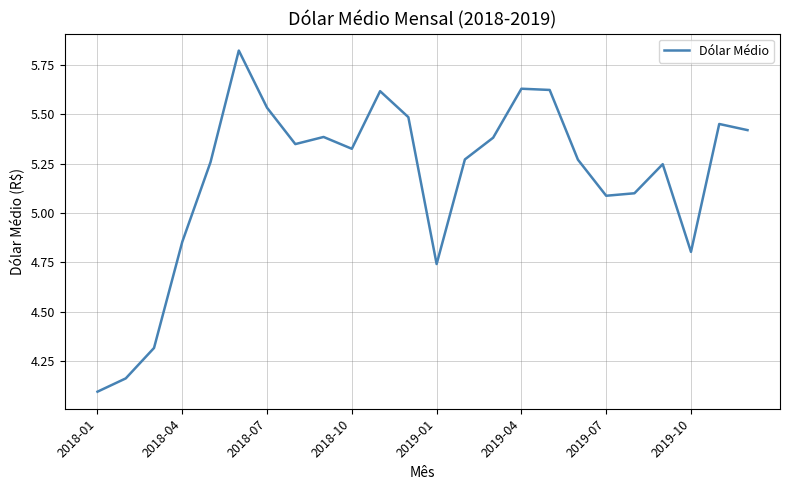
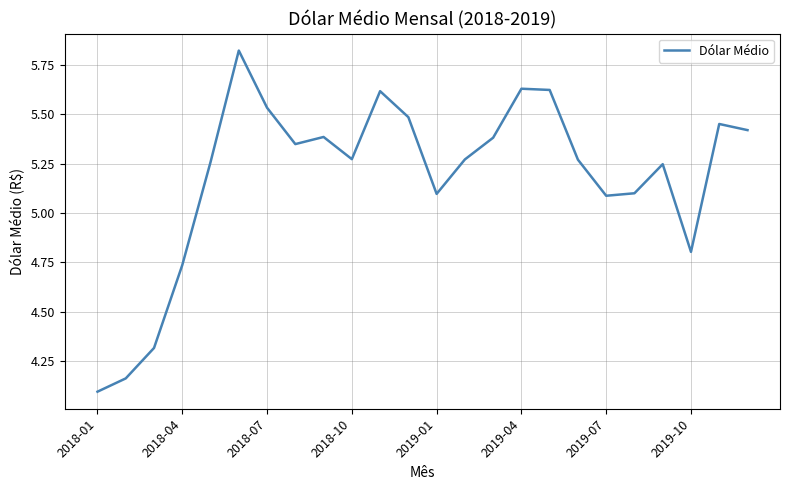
  {
    "2018-01": 4.09,
-   "2018-04": 4.85,
+   "2018-04": 4.74,
    "2018-07": 5.53,
-   "2018-10": 5.33,
-   "2019-01": 4.74,
+   "2018-10": 5.27,
+   "2019-01": 5.10,
    "2019-04": 5.63,
    "2019-07": 5.09,
    "2019-10": 4.80
  }
